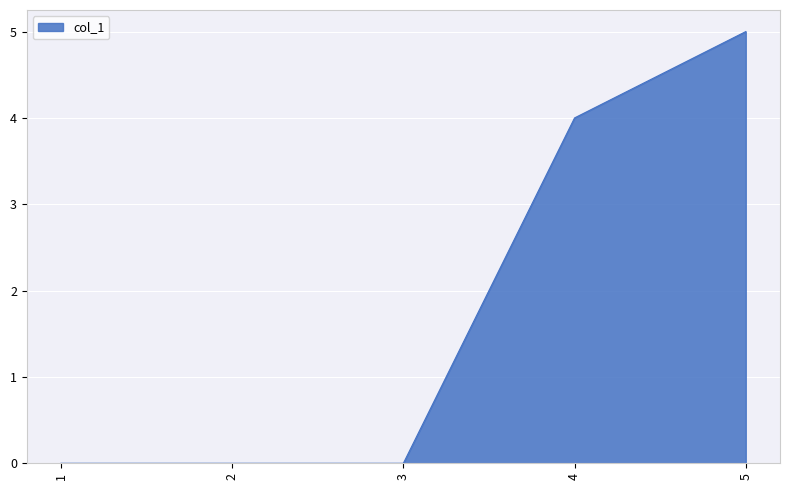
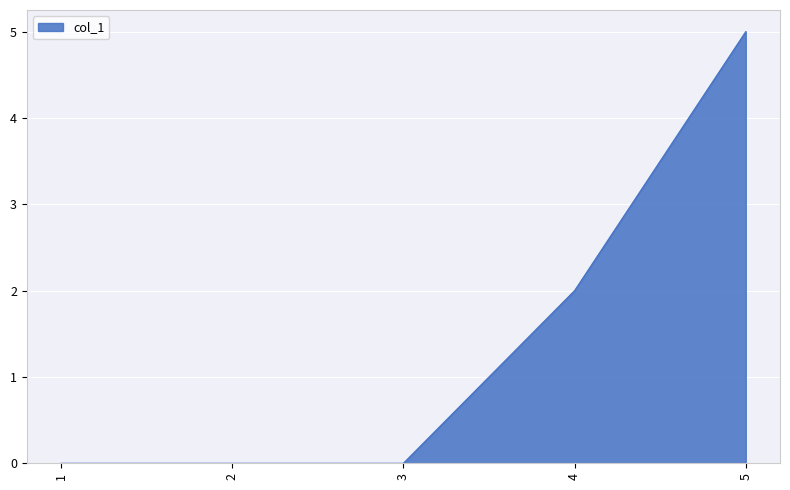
  {
    "1": 0,
    "2": 0,
    "3": 0,
-   "4": 4,
+   "4": 2,
    "5": 5
  }
